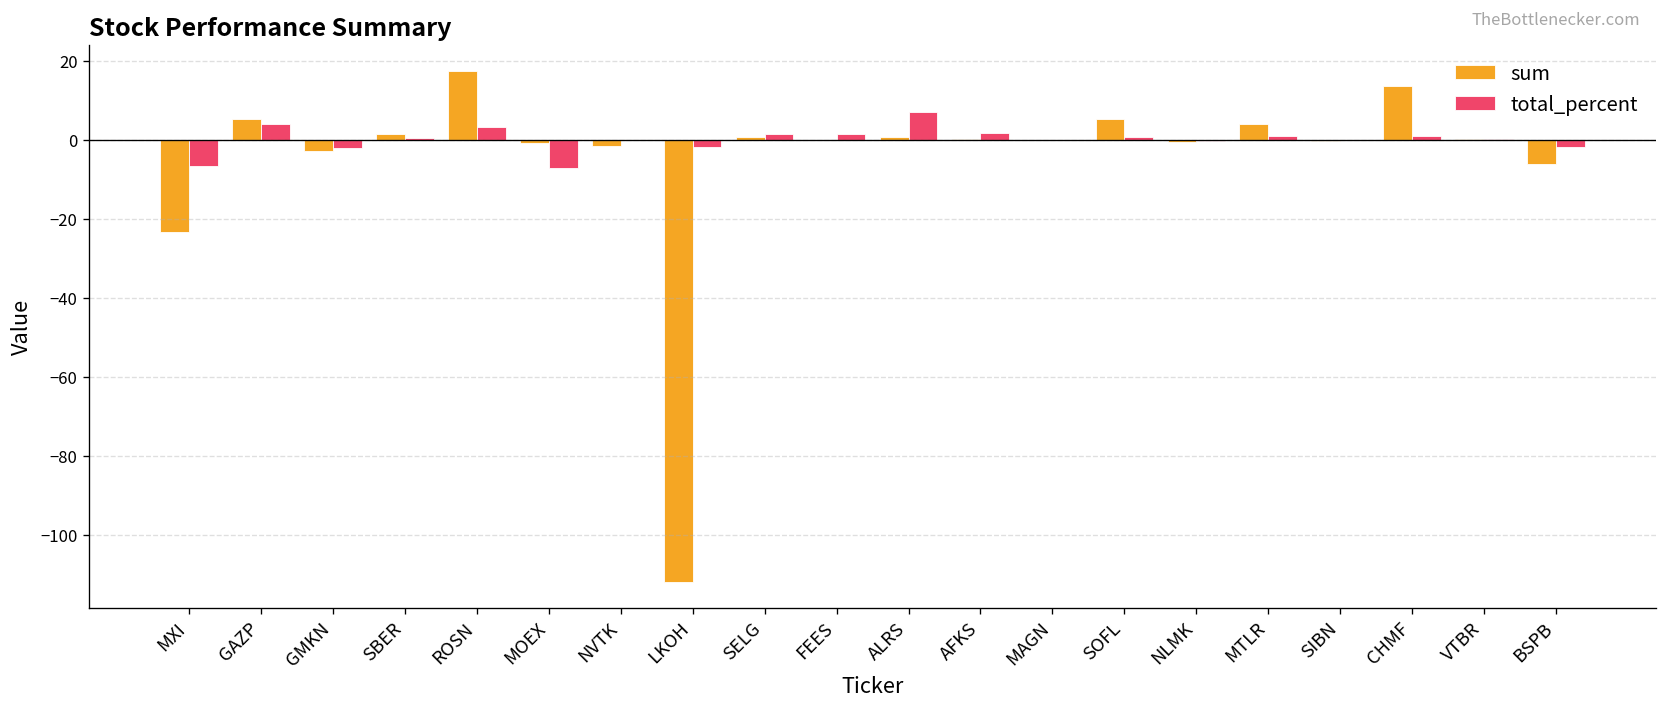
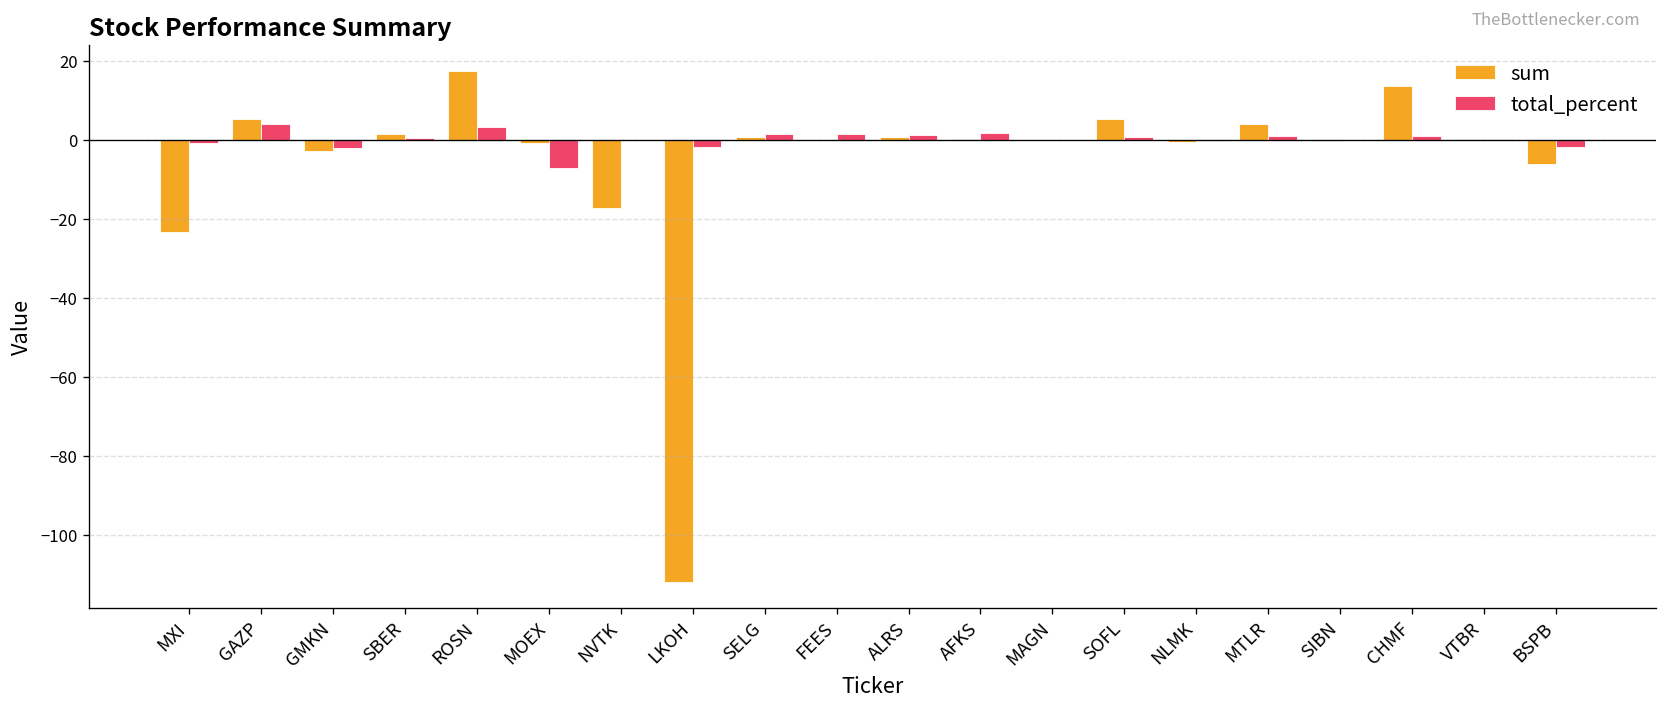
  {
    "sum": {
      "MXI": -23,
      "GAZP": 5,
      "GMKN": -3,
      "SBER": 2,
      "ROSN": 18,
      "MOEX": -1,
-     "NVTK": -2,
+     "NVTK": -17,
      "LKOH": -112,
      "SELG": 1,
      "SOFL": 5,
      "MTLR": 4,
      "CHMF": 14,
      "BSPB": -6
    },
    "total_percent": {
-     "MXI": -7,
+     "MXI": -1,
      "GAZP": 4,
      "GMKN": -2,
      "ROSN": 3,
      "MOEX": -7,
      "LKOH": -2,
      "SELG": 2,
      "FEES": 2,
-     "ALRS": 7,
+     "ALRS": 1,
      "AFKS": 2,
      "MTLR": 1,
      "CHMF": 1,
      "BSPB": -2
    }
  }
